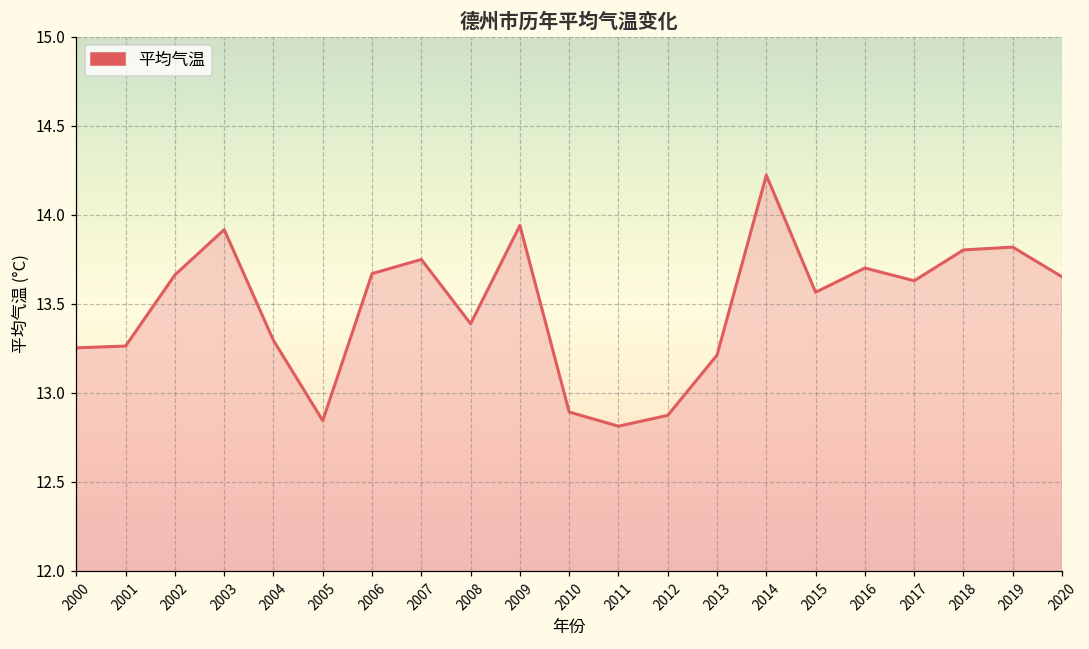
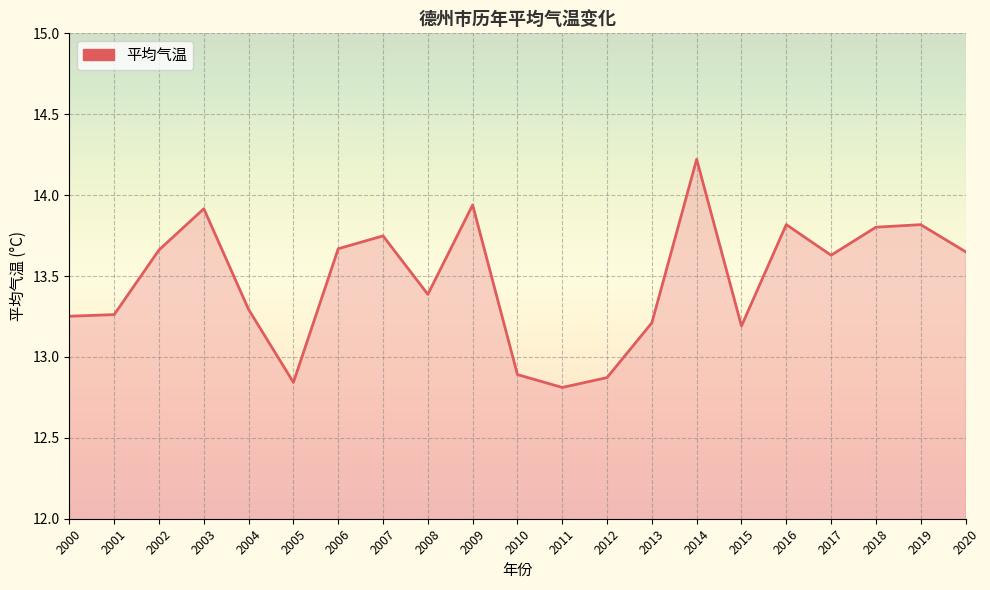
  {
    "2000": 13.25,
    "2001": 13.26,
    "2002": 13.66,
    "2003": 13.92,
    "2004": 13.29,
    "2005": 12.84,
    "2006": 13.67,
    "2007": 13.75,
    "2008": 13.39,
    "2009": 13.94,
    "2010": 12.89,
    "2011": 12.81,
    "2012": 12.87,
    "2013": 13.21,
    "2014": 14.22,
-   "2015": 13.56,
-   "2016": 13.70,
+   "2015": 13.19,
+   "2016": 13.82,
    "2017": 13.63,
    "2018": 13.80,
    "2019": 13.82,
    "2020": 13.65
  }
